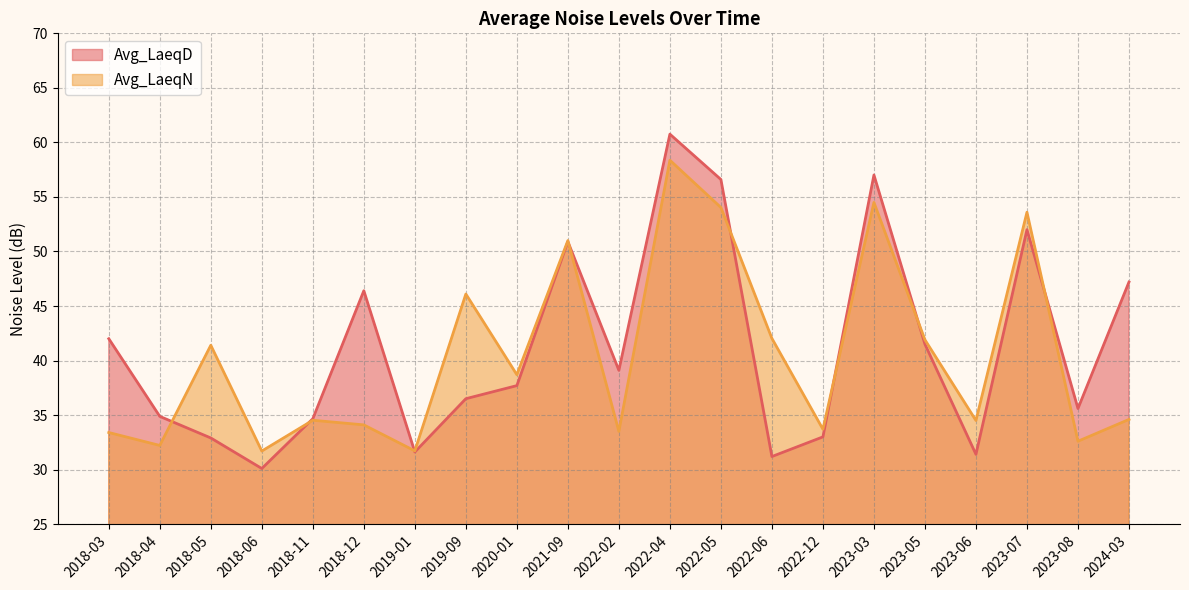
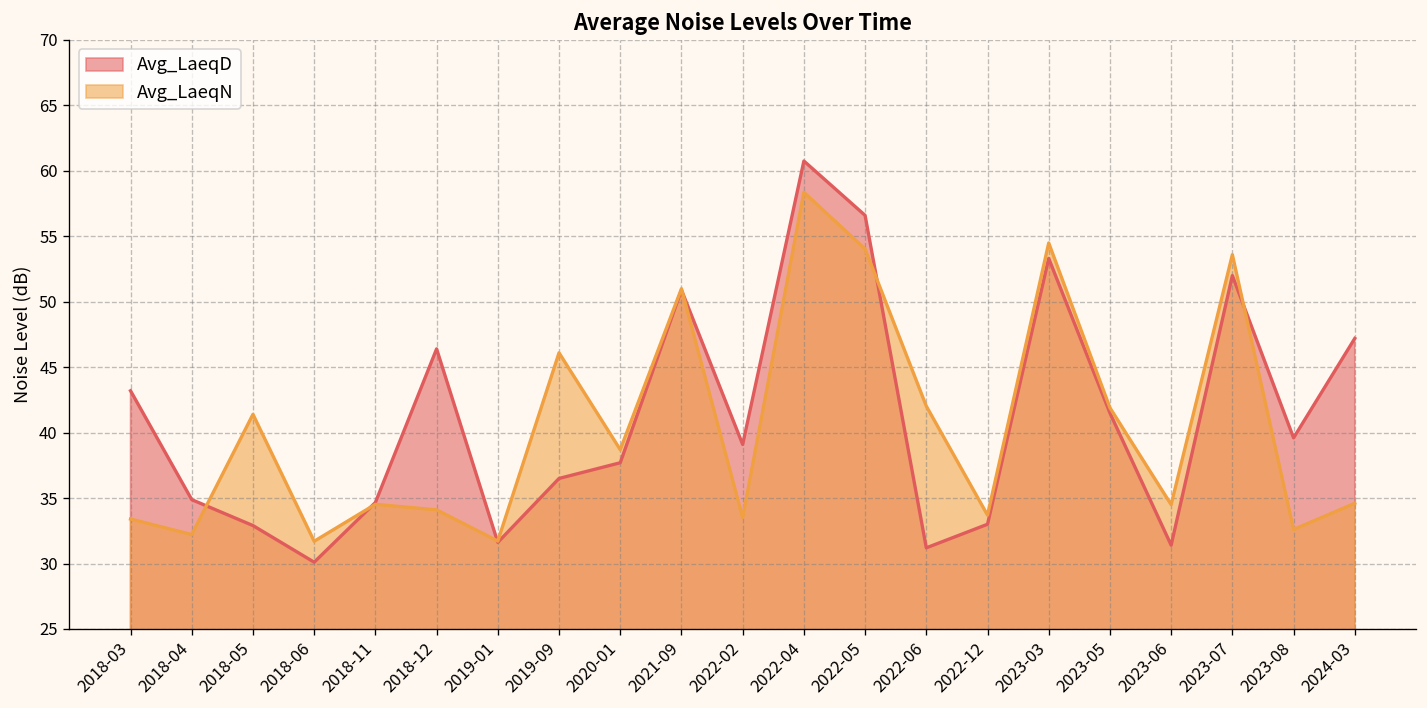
  {
    "Avg_LaeqD": {
-     "2018-03": 42.0,
+     "2018-03": 43.2,
      "2018-04": 34.9,
      "2018-05": 32.9,
      "2018-06": 30.1,
      "2018-12": 46.4,
      "2019-09": 36.5,
      "2020-01": 37.7,
      "2022-02": 39.1,
      "2022-04": 60.8,
      "2022-05": 56.6,
      "2022-06": 31.2,
      "2022-12": 33.0,
-     "2023-03": 57.0,
+     "2023-03": 53.3,
      "2023-05": 41.5,
      "2023-06": 31.4,
      "2023-07": 52.0,
-     "2023-08": 35.6,
+     "2023-08": 39.6,
      "2024-03": 47.2
    },
    "Avg_LaeqN": {
      "2018-03": 33.4,
      "2018-04": 32.2,
      "2018-05": 41.4,
      "2018-06": 31.7,
      "2018-12": 34.1,
      "2019-09": 46.1,
      "2020-01": 38.7,
      "2022-02": 33.5,
      "2022-04": 58.4,
      "2022-05": 54.0,
      "2022-06": 42.0,
      "2022-12": 33.7,
      "2023-03": 54.5,
      "2023-05": 41.9,
      "2023-06": 34.5,
      "2023-07": 53.6,
      "2023-08": 32.6,
      "2024-03": 34.6
    }
  }
